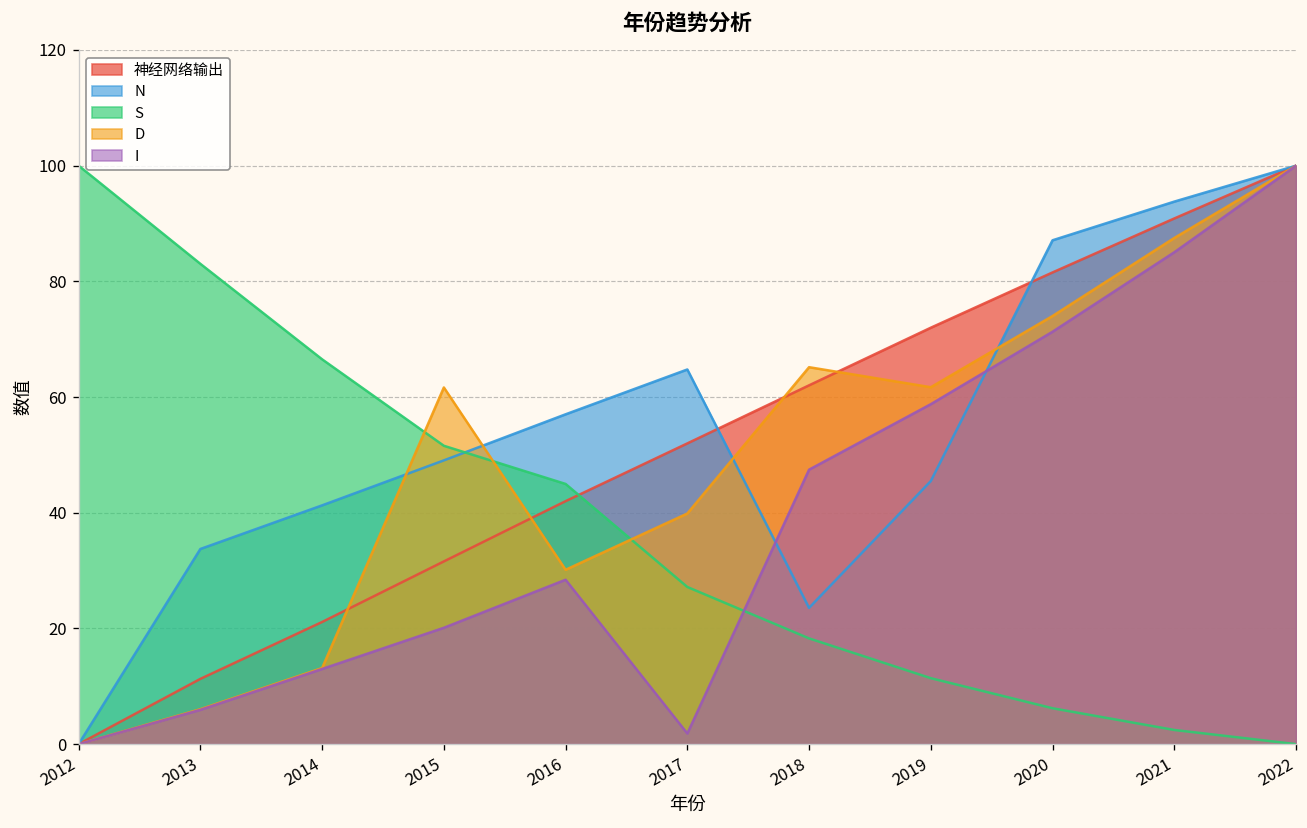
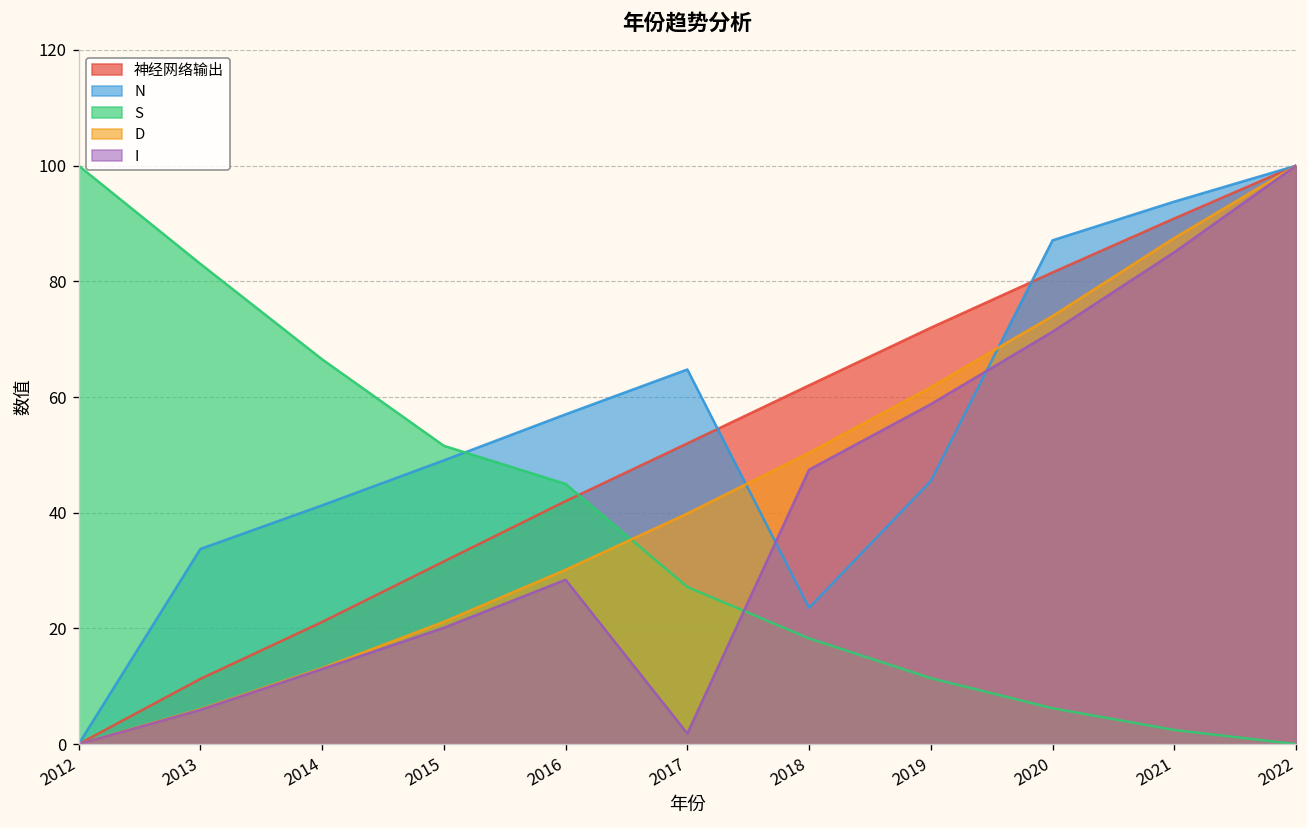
  {
    "神经网络输出": {
      "2013": 11,
      "2014": 21,
      "2015": 32,
      "2016": 42,
      "2017": 52,
      "2018": 62,
      "2019": 72,
      "2020": 82,
      "2021": 91
    },
    "N": {
      "2013": 34,
      "2014": 41,
      "2015": 49,
      "2016": 57,
      "2017": 65,
      "2018": 24,
      "2019": 45,
      "2020": 87,
      "2021": 94
    },
    "S": {
      "2012": 100,
      "2013": 83,
      "2014": 67,
      "2015": 52,
      "2016": 45,
      "2017": 27,
      "2018": 18,
      "2019": 11,
      "2020": 6,
      "2021": 2,
      "2022": 0
    },
    "D": {
-     "2015": 62,
+     "2015": 21,
      "2016": 30,
      "2017": 40,
-     "2018": 65,
+     "2018": 50,
      "2019": 62,
      "2020": 74,
      "2021": 88
    },
    "I": {
      "2015": 20,
      "2016": 28,
      "2017": 2,
      "2018": 47,
      "2019": 59,
      "2020": 71,
      "2021": 85
    }
  }
